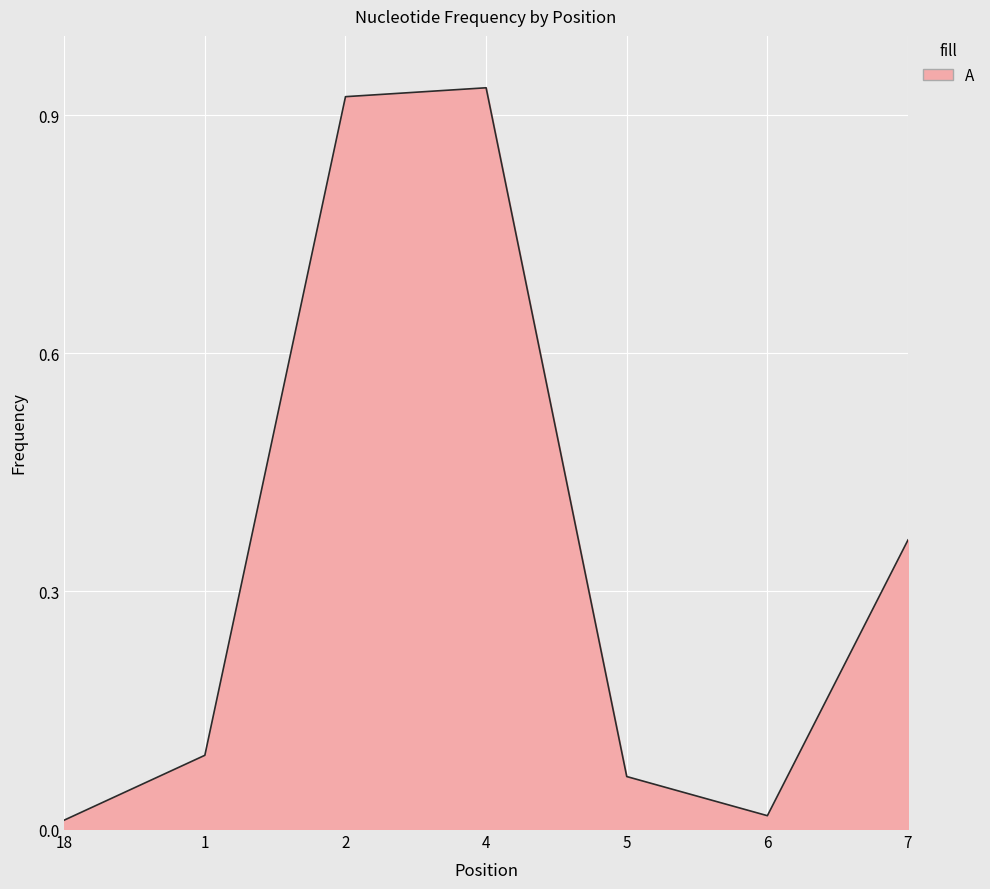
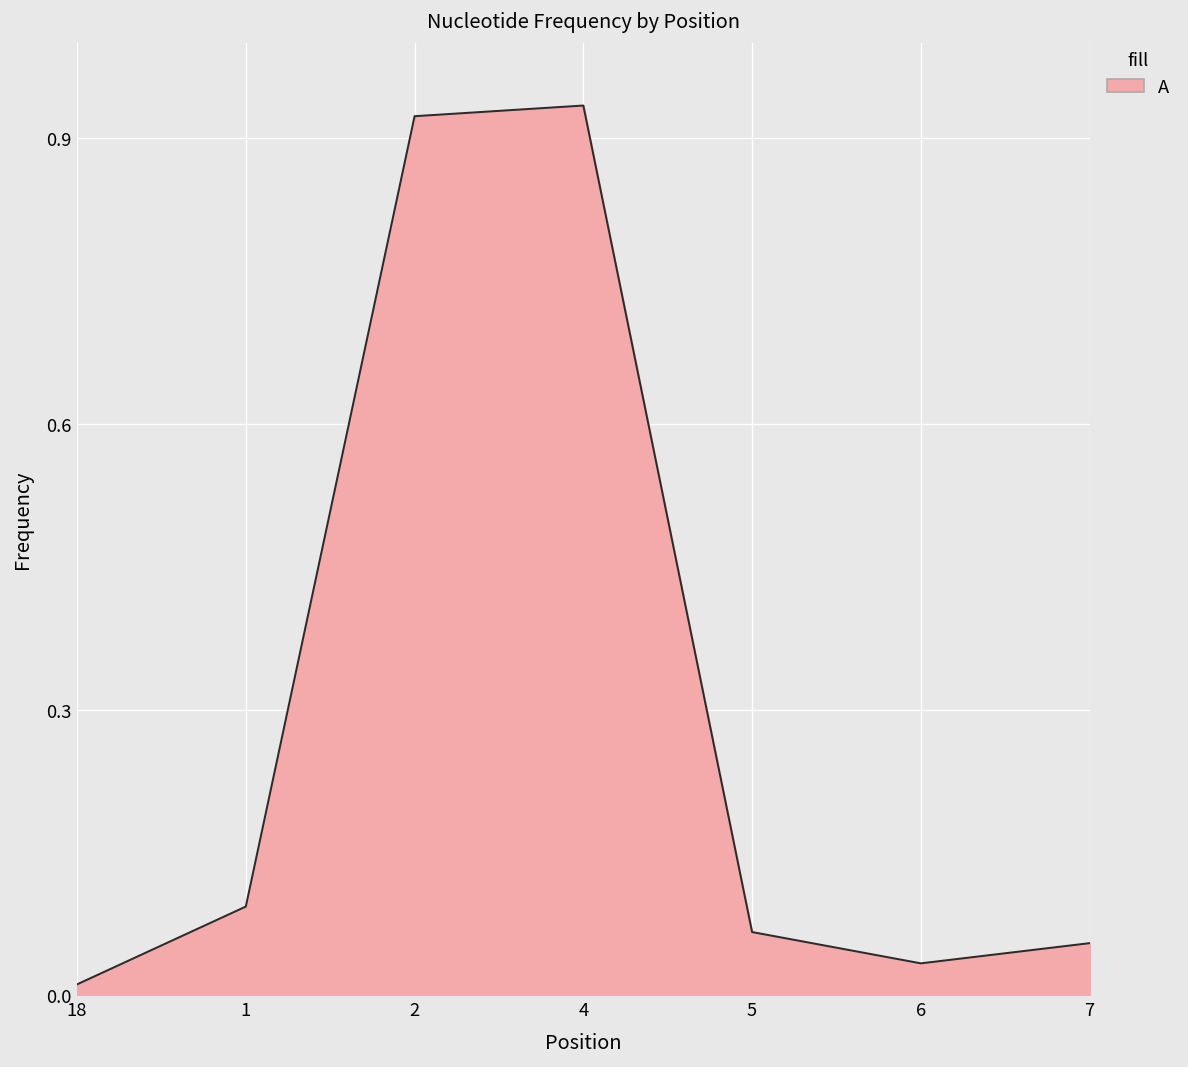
  {
    "18": 0.01,
    "1": 0.09,
    "2": 0.92,
    "4": 0.93,
    "5": 0.07,
-   "6": 0.02,
-   "7": 0.36
+   "6": 0.03,
+   "7": 0.05
  }
